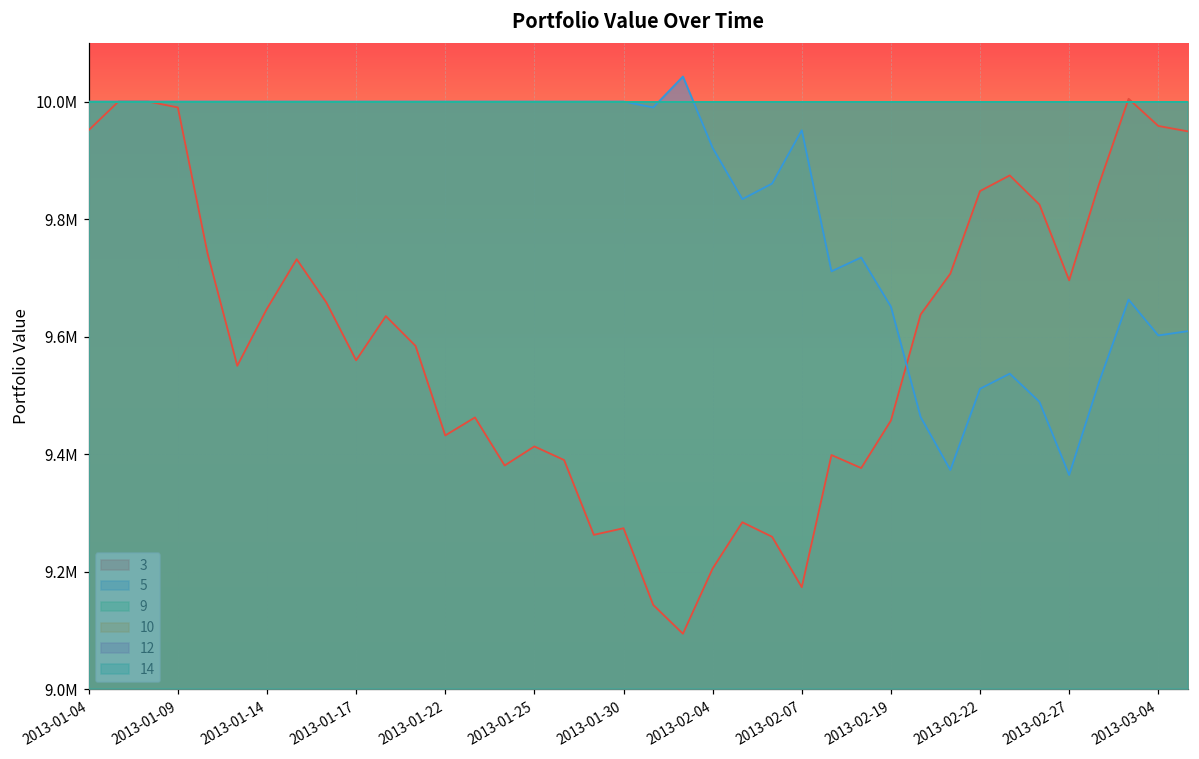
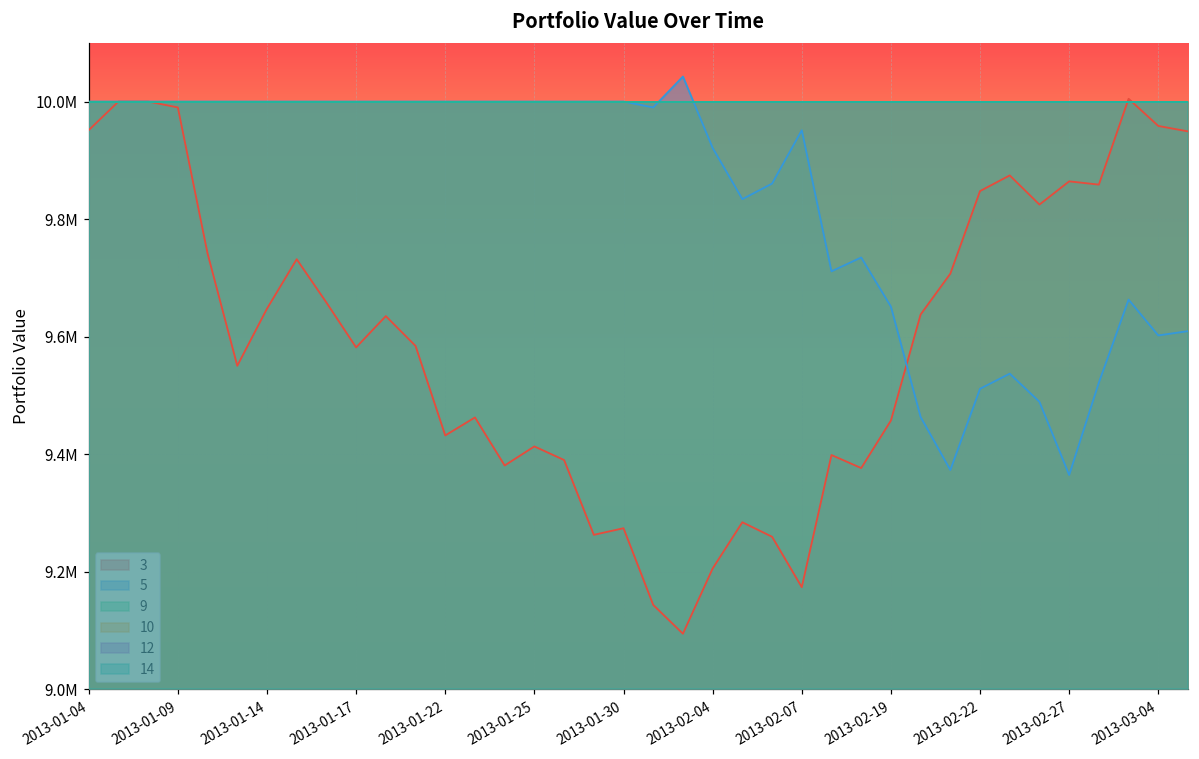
  {
    "3": {
      "2013-01-04": 9950000,
      "2013-01-09": 9990000,
      "2013-01-14": 9650000,
-     "2013-01-17": 9560000,
+     "2013-01-17": 9580000,
      "2013-01-22": 9430000,
      "2013-01-25": 9410000,
      "2013-01-30": 9270000,
      "2013-02-04": 9210000,
      "2013-02-07": 9170000,
      "2013-02-19": 9460000,
      "2013-02-22": 9850000,
-     "2013-02-27": 9700000,
+     "2013-02-27": 9860000,
      "2013-03-04": 9960000
    }
  }
